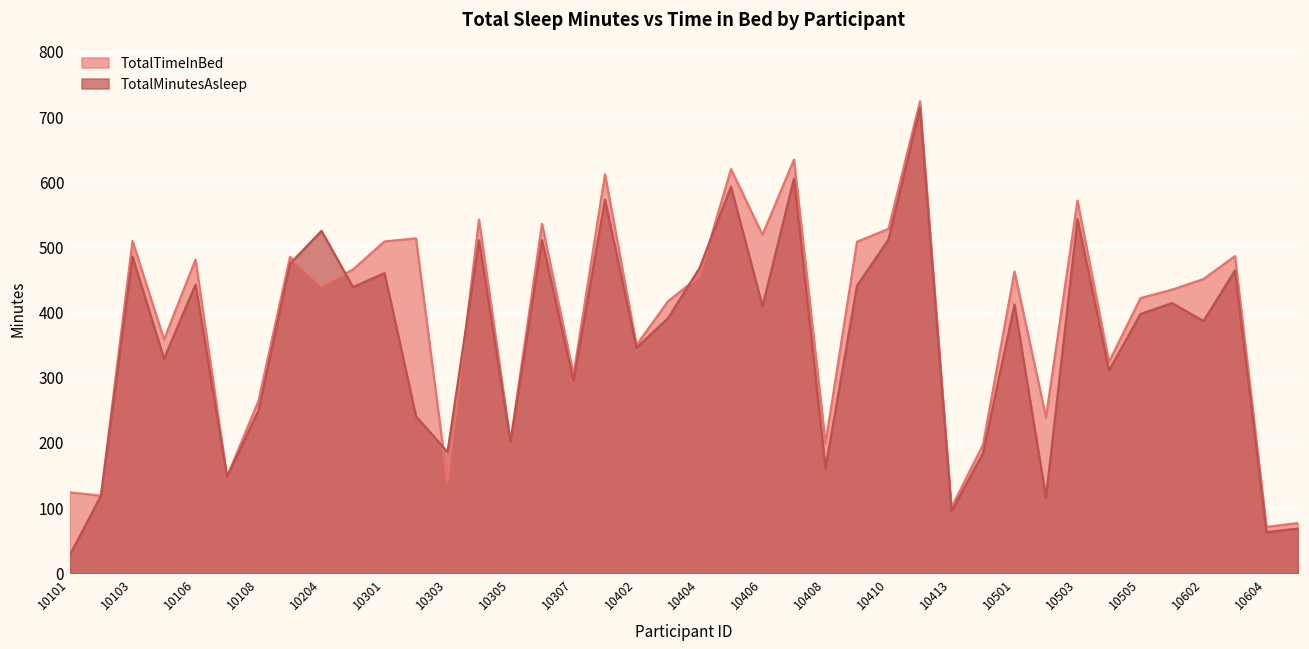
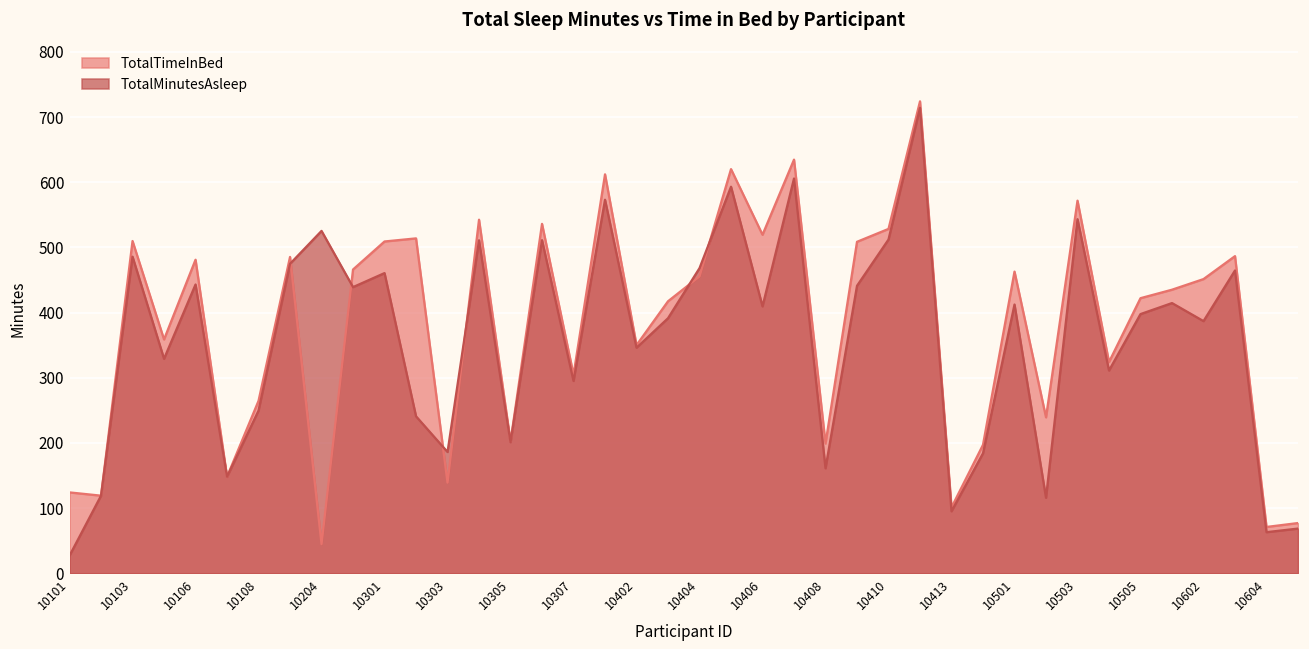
  {
    "TotalTimeInBed": {
      "10101": 120,
      "10103": 510,
      "10106": 480,
      "10108": 260,
-     "10204": 440,
+     "10204": 40,
      "10301": 510,
      "10303": 140,
      "10307": 300,
      "10404": 460,
      "10406": 520,
      "10408": 200,
      "10410": 530,
      "10413": 100,
      "10501": 460,
      "10503": 570,
      "10505": 420,
      "10602": 450,
      "10604": 70
    },
    "TotalMinutesAsleep": {
      "10101": 30,
      "10103": 490,
      "10106": 440,
      "10108": 250,
      "10204": 530,
      "10301": 460,
      "10303": 190,
      "10307": 300,
      "10404": 470,
      "10406": 410,
      "10408": 160,
      "10410": 510,
      "10413": 100,
      "10501": 410,
      "10503": 540,
      "10505": 400,
      "10602": 390,
      "10604": 60
    }
  }
